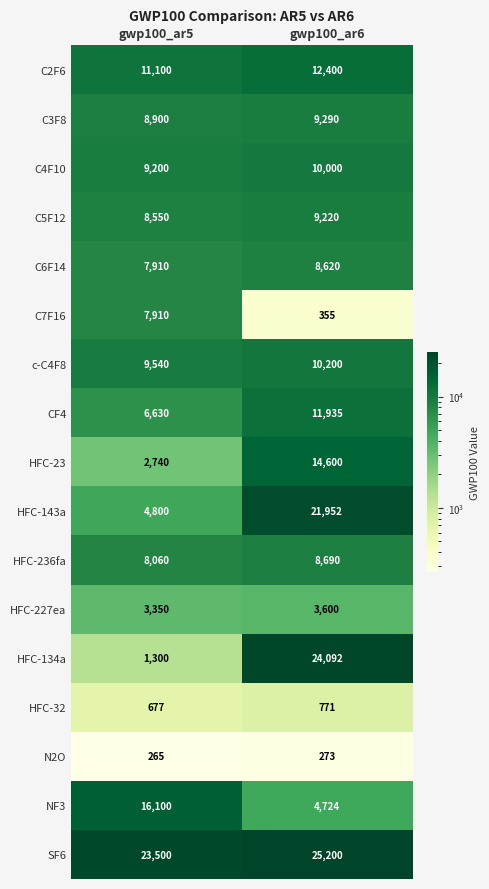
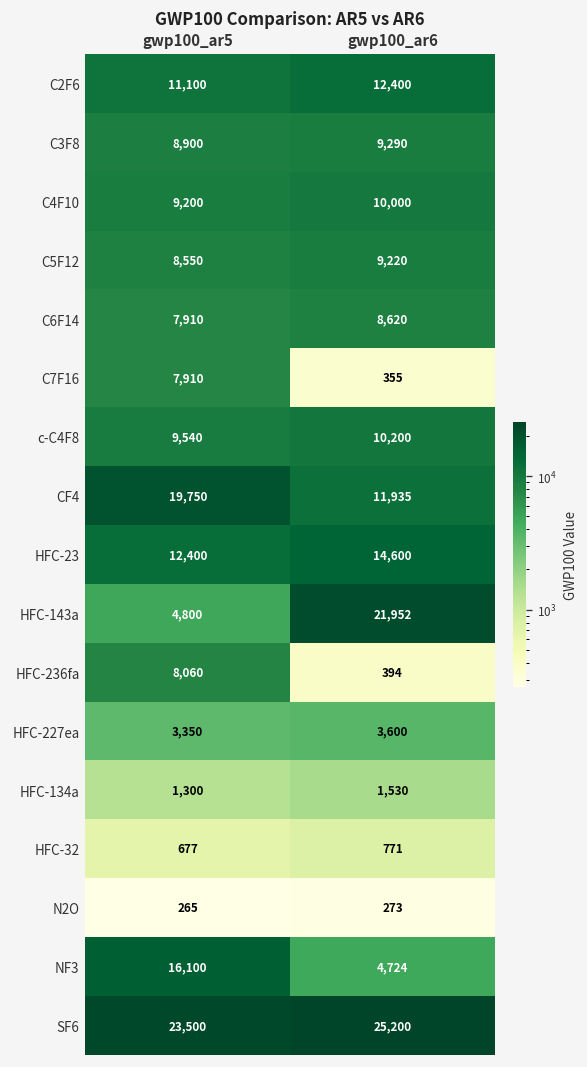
  {
    "C2F6": {
      "gwp100_ar5": "11,100",
      "gwp100_ar6": "12,400"
    },
    "C3F8": {
      "gwp100_ar5": "8,900",
      "gwp100_ar6": "9,290"
    },
    "C4F10": {
      "gwp100_ar5": "9,200",
      "gwp100_ar6": "10,000"
    },
    "C5F12": {
      "gwp100_ar5": "8,550",
      "gwp100_ar6": "9,220"
    },
    "C6F14": {
      "gwp100_ar5": "7,910",
      "gwp100_ar6": "8,620"
    },
    "C7F16": {
      "gwp100_ar5": "7,910",
      "gwp100_ar6": "355"
    },
    "c-C4F8": {
      "gwp100_ar5": "9,540",
      "gwp100_ar6": "10,200"
    },
    "CF4": {
-     "gwp100_ar5": "6,630",
+     "gwp100_ar5": "19,750",
      "gwp100_ar6": "11,935"
    },
    "HFC-23": {
-     "gwp100_ar5": "2,740",
+     "gwp100_ar5": "12,400",
      "gwp100_ar6": "14,600"
    },
    "HFC-143a": {
      "gwp100_ar5": "4,800",
      "gwp100_ar6": "21,952"
    },
    "HFC-236fa": {
      "gwp100_ar5": "8,060",
-     "gwp100_ar6": "8,690"
+     "gwp100_ar6": "394"
    },
    "HFC-227ea": {
      "gwp100_ar5": "3,350",
      "gwp100_ar6": "3,600"
    },
    "HFC-134a": {
      "gwp100_ar5": "1,300",
-     "gwp100_ar6": "24,092"
+     "gwp100_ar6": "1,530"
    },
    "HFC-32": {
      "gwp100_ar5": "677",
      "gwp100_ar6": "771"
    },
    "N2O": {
      "gwp100_ar5": "265",
      "gwp100_ar6": "273"
    },
    "NF3": {
      "gwp100_ar5": "16,100",
      "gwp100_ar6": "4,724"
    },
    "SF6": {
      "gwp100_ar5": "23,500",
      "gwp100_ar6": "25,200"
    }
  }
